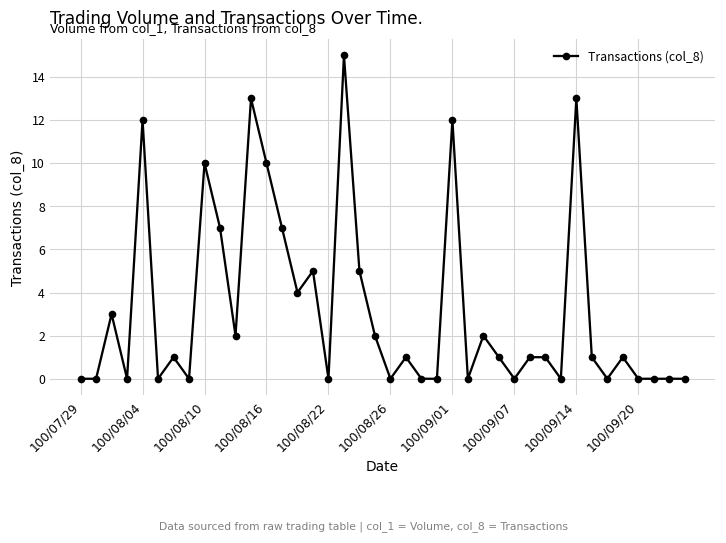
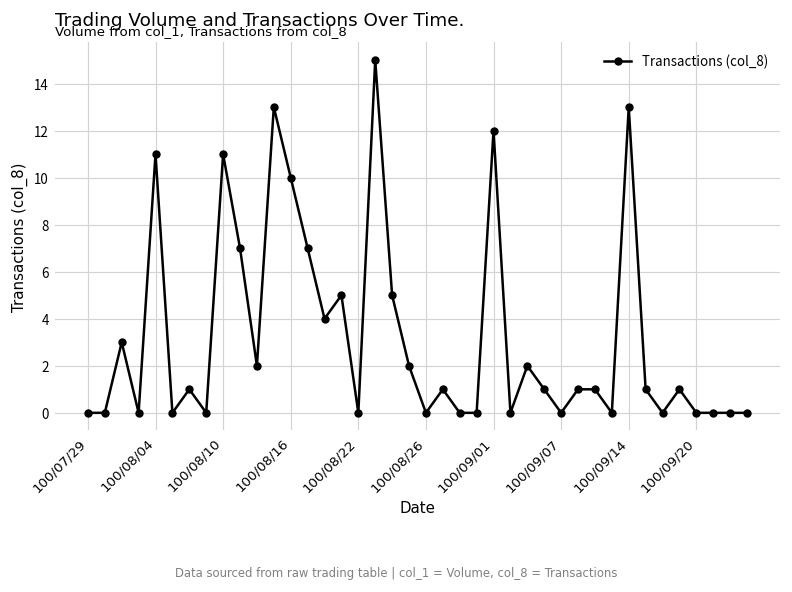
  {
    "100/07/29": 0,
-   "100/08/04": 12,
-   "100/08/10": 10,
+   "100/08/04": 11,
+   "100/08/10": 11,
    "100/08/16": 10,
    "100/08/22": 0,
    "100/08/26": 0,
    "100/09/01": 12,
    "100/09/07": 0,
    "100/09/14": 13,
    "100/09/20": 0
  }
